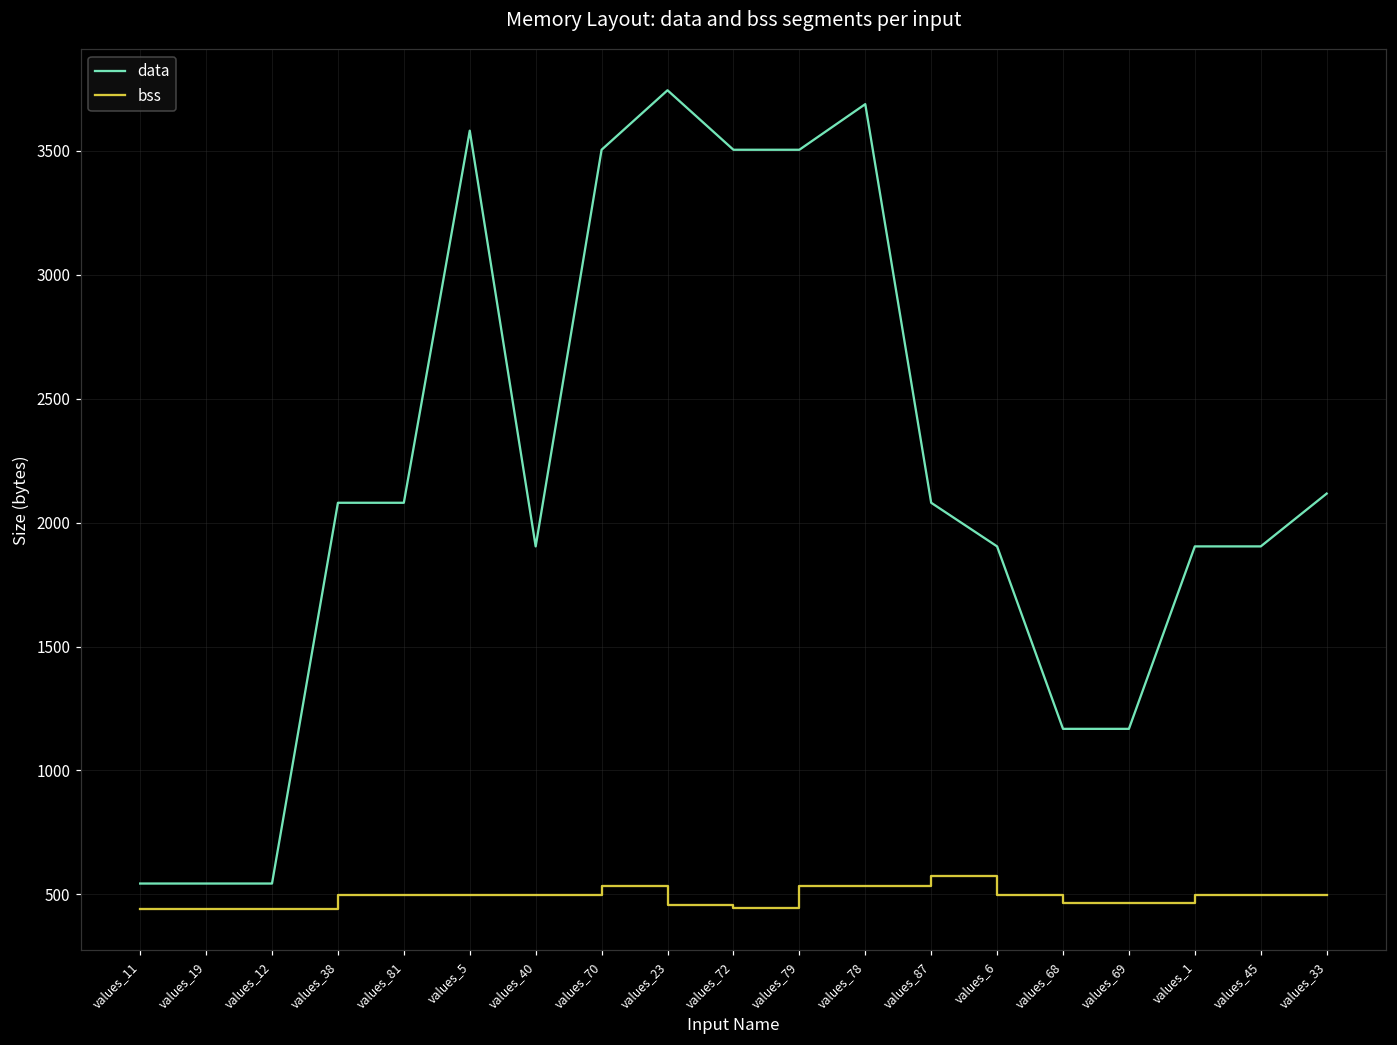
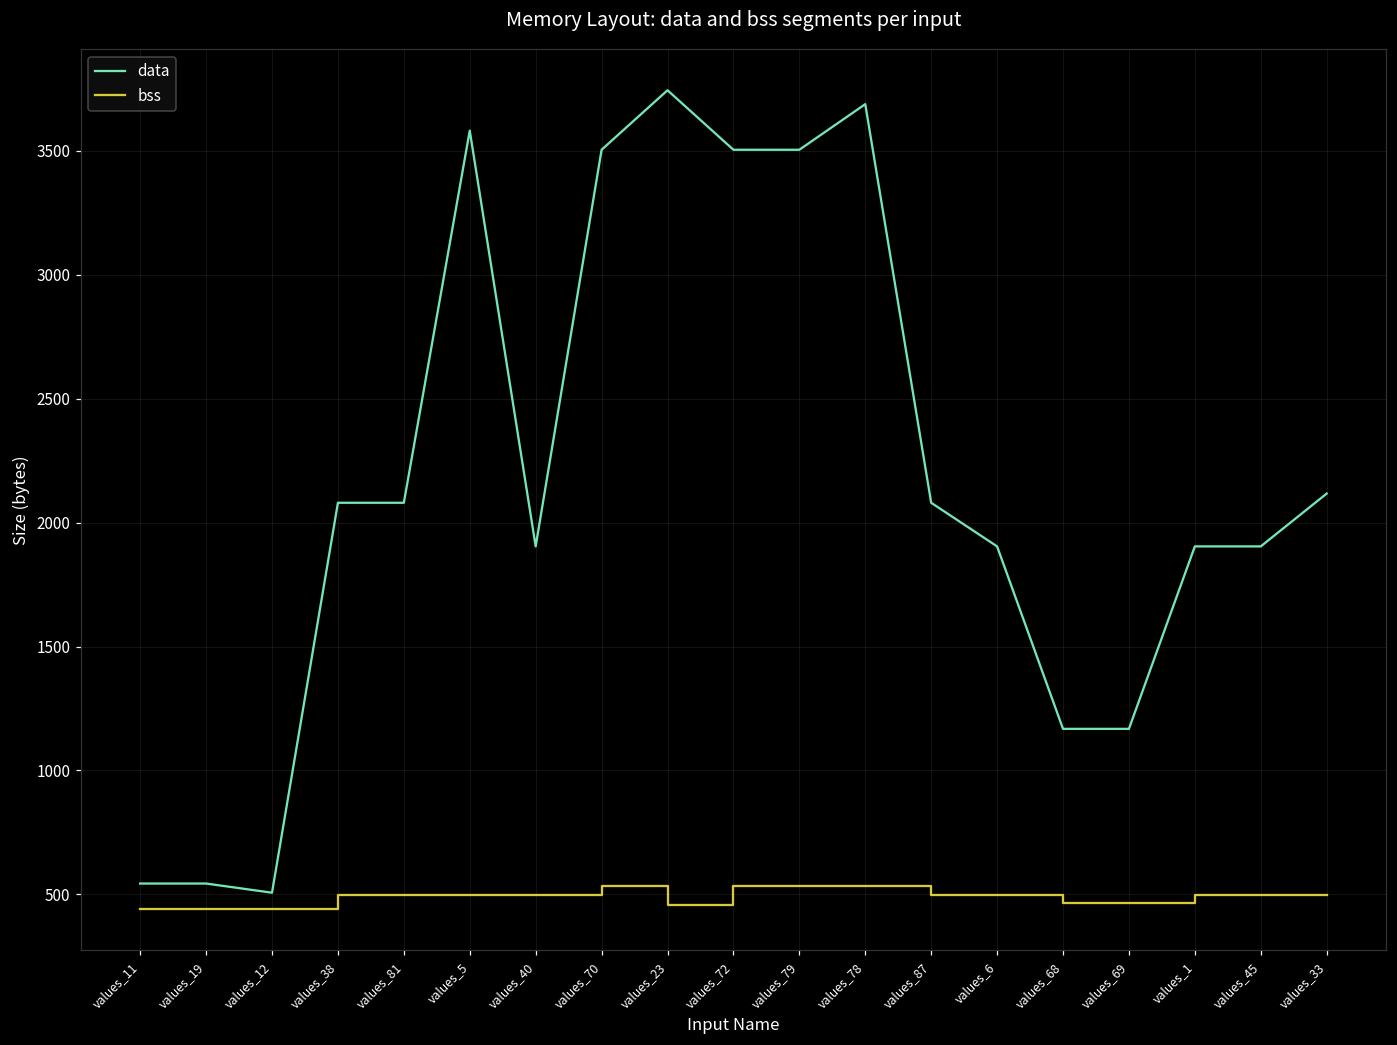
  {
    "data": {
      "values_11": 540,
      "values_19": 540,
-     "values_12": 540,
+     "values_12": 510,
      "values_38": 2080,
      "values_81": 2080,
      "values_5": 3580,
      "values_40": 1900,
      "values_70": 3500,
      "values_23": 3740,
      "values_72": 3500,
      "values_79": 3500,
      "values_78": 3690,
      "values_87": 2080,
      "values_6": 1900,
      "values_68": 1170,
      "values_69": 1170,
      "values_1": 1900,
      "values_45": 1900,
      "values_33": 2120
    },
    "bss": {
      "values_11": 440,
      "values_19": 440,
      "values_12": 440,
      "values_38": 500,
      "values_81": 500,
      "values_5": 500,
      "values_40": 500,
      "values_70": 540,
      "values_23": 460,
-     "values_72": 450,
+     "values_72": 540,
      "values_79": 540,
      "values_78": 540,
-     "values_87": 570,
+     "values_87": 500,
      "values_6": 500,
      "values_68": 460,
      "values_69": 460,
      "values_1": 500,
      "values_45": 500,
      "values_33": 500
    }
  }
